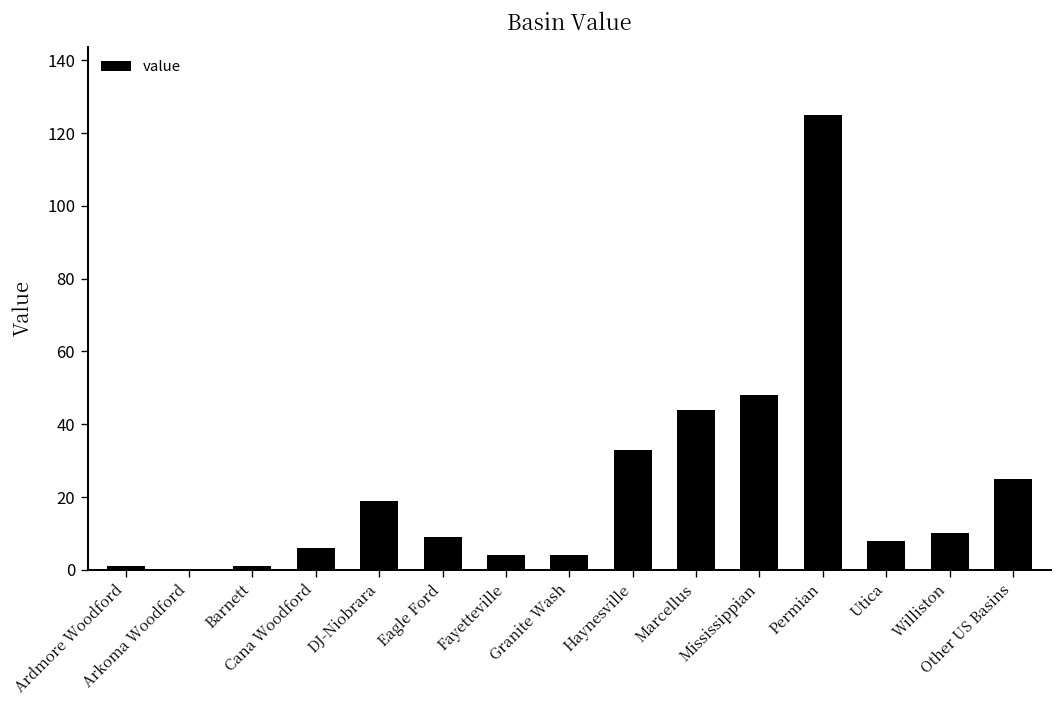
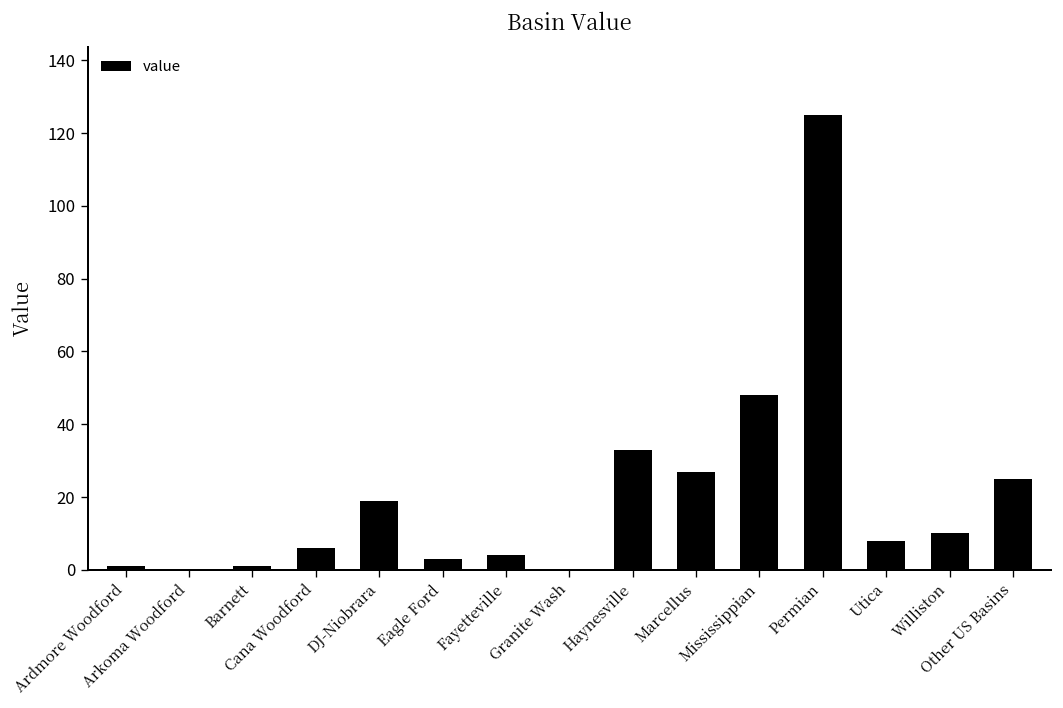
  {
    "Ardmore Woodford": 1,
    "Arkoma Woodford": 0,
    "Barnett": 1,
    "Cana Woodford": 6,
    "DJ-Niobrara": 19,
-   "Eagle Ford": 9,
+   "Eagle Ford": 3,
    "Fayetteville": 4,
-   "Granite Wash": 4,
+   "Granite Wash": 0,
    "Haynesville": 33,
-   "Marcellus": 44,
+   "Marcellus": 27,
    "Mississippian": 48,
    "Permian": 125,
    "Utica": 8,
    "Williston": 10,
    "Other US Basins": 25
  }
